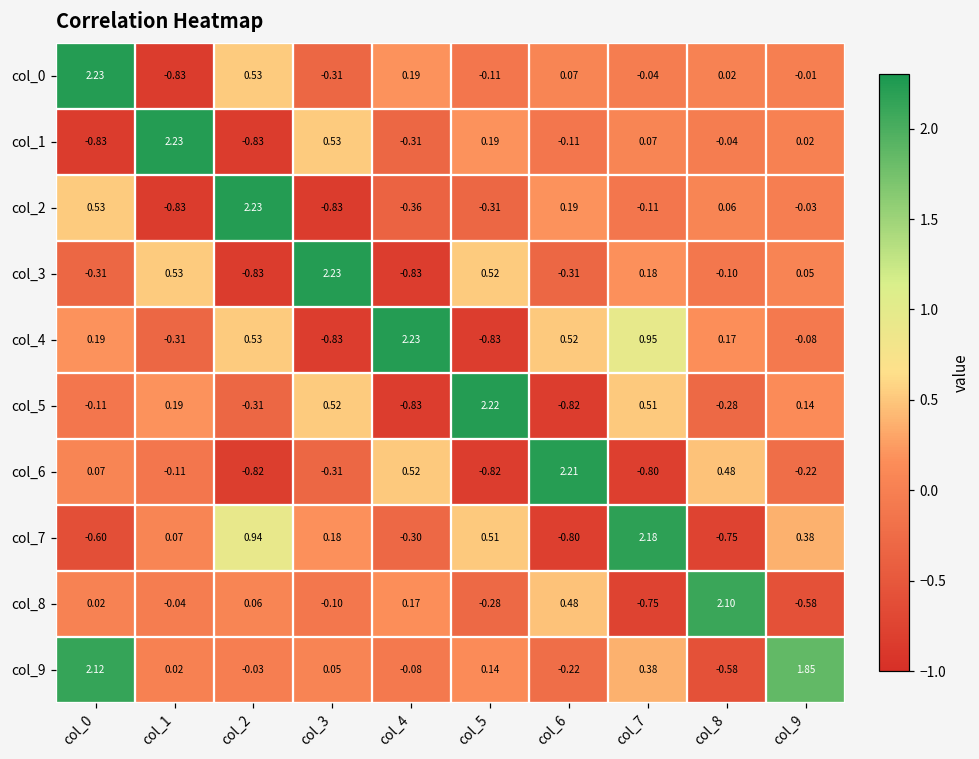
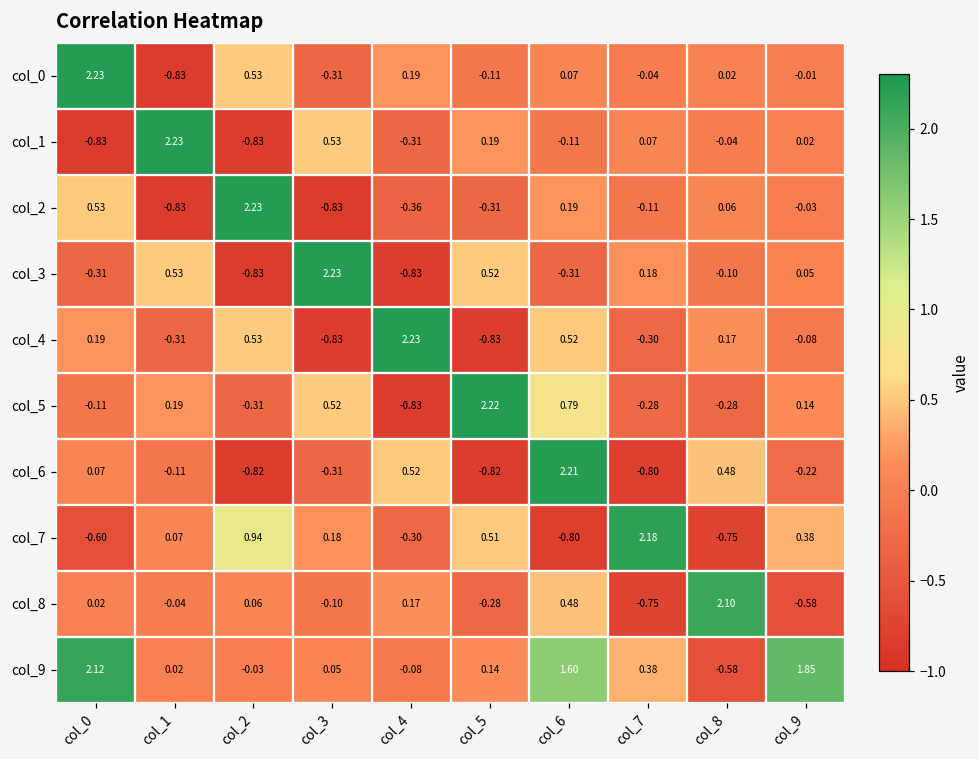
  {
    "col_0": {
      "col_0": 2.23,
      "col_1": -0.83,
      "col_2": 0.53,
      "col_3": -0.31,
      "col_4": 0.19,
      "col_5": -0.11,
      "col_6": 0.07,
      "col_7": -0.04,
      "col_8": 0.02,
      "col_9": -0.01
    },
    "col_1": {
      "col_0": -0.83,
      "col_1": 2.23,
      "col_2": -0.83,
      "col_3": 0.53,
      "col_4": -0.31,
      "col_5": 0.19,
      "col_6": -0.11,
      "col_7": 0.07,
      "col_8": -0.04,
      "col_9": 0.02
    },
    "col_2": {
      "col_0": 0.53,
      "col_1": -0.83,
      "col_2": 2.23,
      "col_3": -0.83,
      "col_4": -0.36,
      "col_5": -0.31,
      "col_6": 0.19,
      "col_7": -0.11,
      "col_8": 0.06,
      "col_9": -0.03
    },
    "col_3": {
      "col_0": -0.31,
      "col_1": 0.53,
      "col_2": -0.83,
      "col_3": 2.23,
      "col_4": -0.83,
      "col_5": 0.52,
      "col_6": -0.31,
      "col_7": 0.18,
      "col_8": -0.10,
      "col_9": 0.05
    },
    "col_4": {
      "col_0": 0.19,
      "col_1": -0.31,
      "col_2": 0.53,
      "col_3": -0.83,
      "col_4": 2.23,
      "col_5": -0.83,
      "col_6": 0.52,
-     "col_7": 0.95,
+     "col_7": -0.30,
      "col_8": 0.17,
      "col_9": -0.08
    },
    "col_5": {
      "col_0": -0.11,
      "col_1": 0.19,
      "col_2": -0.31,
      "col_3": 0.52,
      "col_4": -0.83,
      "col_5": 2.22,
-     "col_6": -0.82,
-     "col_7": 0.51,
+     "col_6": 0.79,
+     "col_7": -0.28,
      "col_8": -0.28,
      "col_9": 0.14
    },
    "col_6": {
      "col_0": 0.07,
      "col_1": -0.11,
      "col_2": -0.82,
      "col_3": -0.31,
      "col_4": 0.52,
      "col_5": -0.82,
      "col_6": 2.21,
      "col_7": -0.80,
      "col_8": 0.48,
      "col_9": -0.22
    },
    "col_7": {
      "col_0": -0.60,
      "col_1": 0.07,
      "col_2": 0.94,
      "col_3": 0.18,
      "col_4": -0.30,
      "col_5": 0.51,
      "col_6": -0.80,
      "col_7": 2.18,
      "col_8": -0.75,
      "col_9": 0.38
    },
    "col_8": {
      "col_0": 0.02,
      "col_1": -0.04,
      "col_2": 0.06,
      "col_3": -0.10,
      "col_4": 0.17,
      "col_5": -0.28,
      "col_6": 0.48,
      "col_7": -0.75,
      "col_8": 2.10,
      "col_9": -0.58
    },
    "col_9": {
      "col_0": 2.12,
      "col_1": 0.02,
      "col_2": -0.03,
      "col_3": 0.05,
      "col_4": -0.08,
      "col_5": 0.14,
-     "col_6": -0.22,
+     "col_6": 1.60,
      "col_7": 0.38,
      "col_8": -0.58,
      "col_9": 1.85
    }
  }
